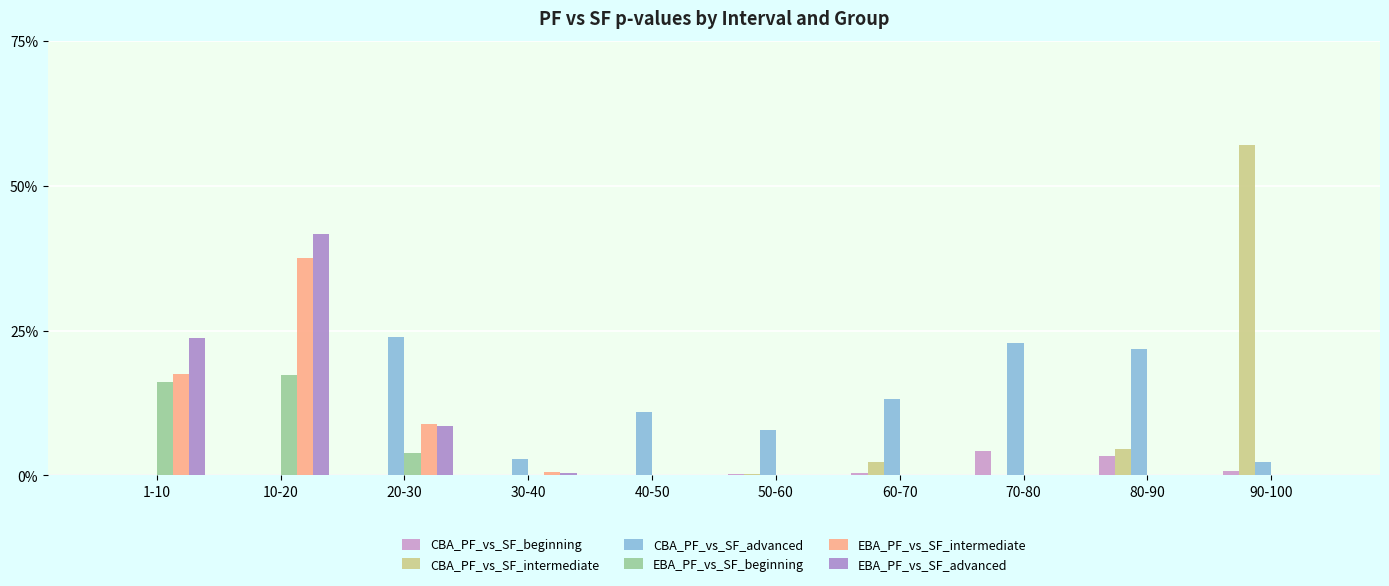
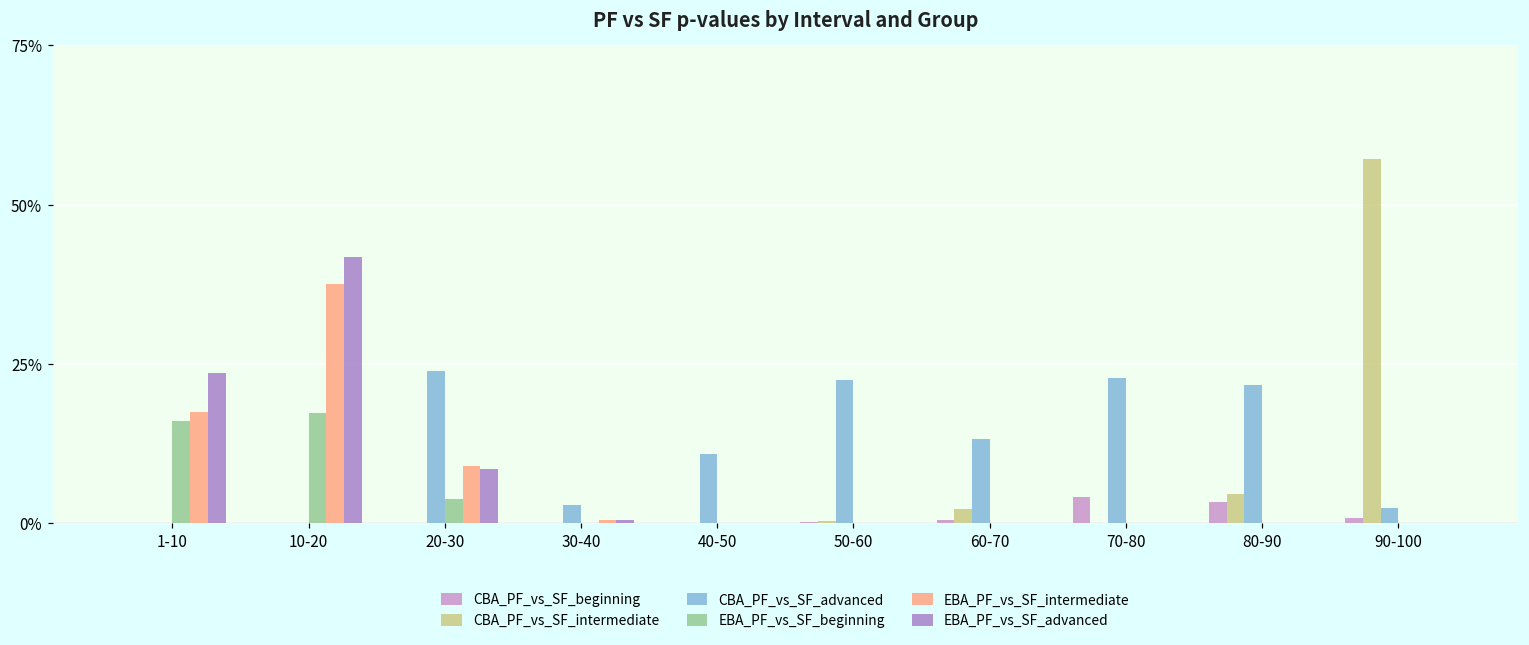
  {
    "CBA_PF_vs_SF_advanced": {
      "20-30": "24%",
      "30-40": "3%",
      "40-50": "11%",
-     "50-60": "8%",
+     "50-60": "23%",
      "60-70": "13%",
      "70-80": "23%",
      "80-90": "22%",
      "90-100": "2%"
    },
    "EBA_PF_vs_SF_intermediate": {
      "1-10": "17%",
      "10-20": "38%",
      "20-30": "9%",
      "30-40": "0%"
    }
  }
